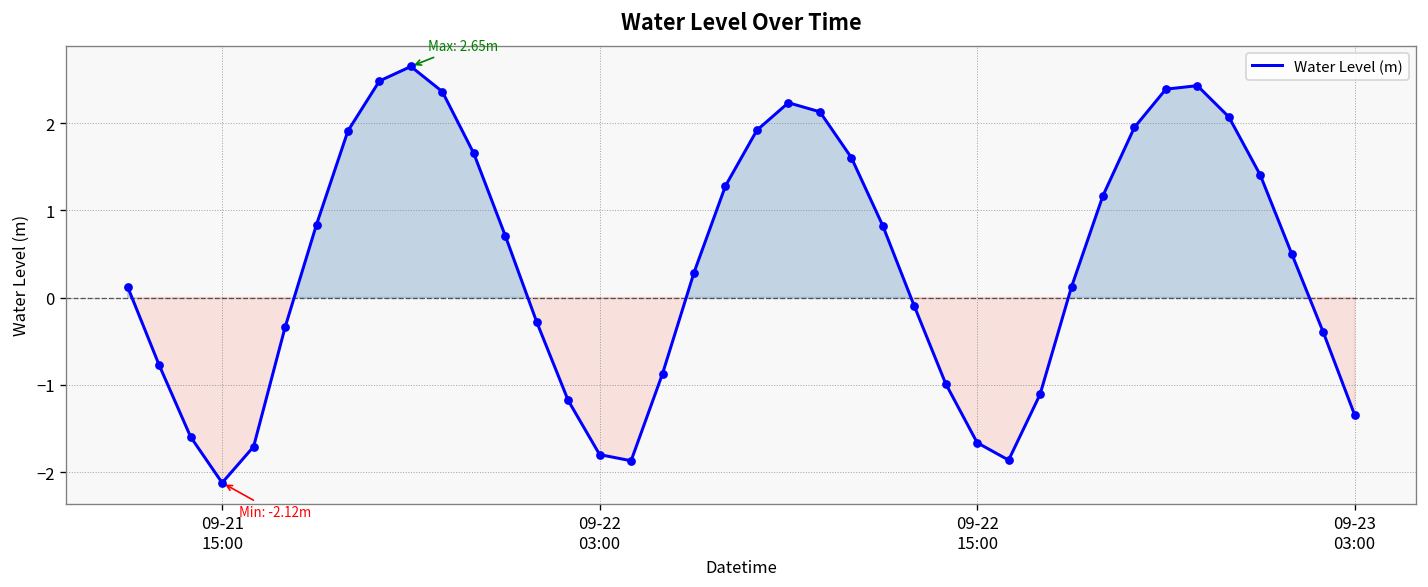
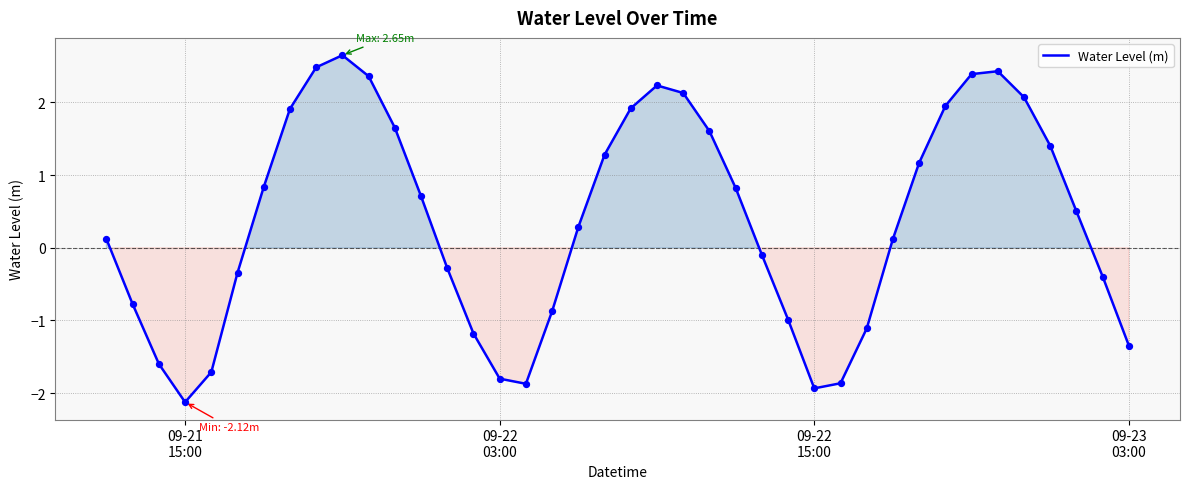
  {
    "09-22 03:00": -1.8,
-   "09-22 15:00": -1.7,
+   "09-22 15:00": -1.9,
    "09-23 03:00": -1.3
  }
